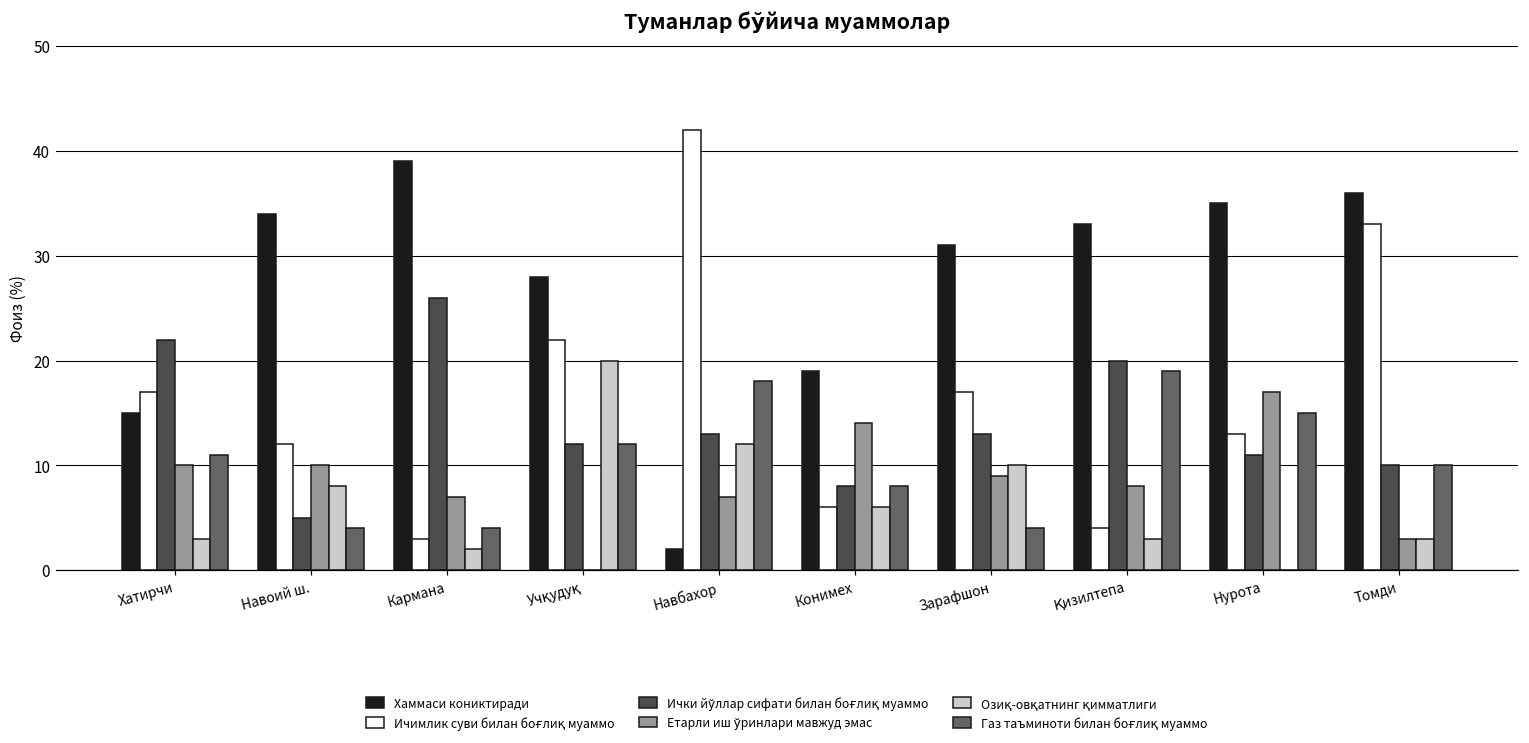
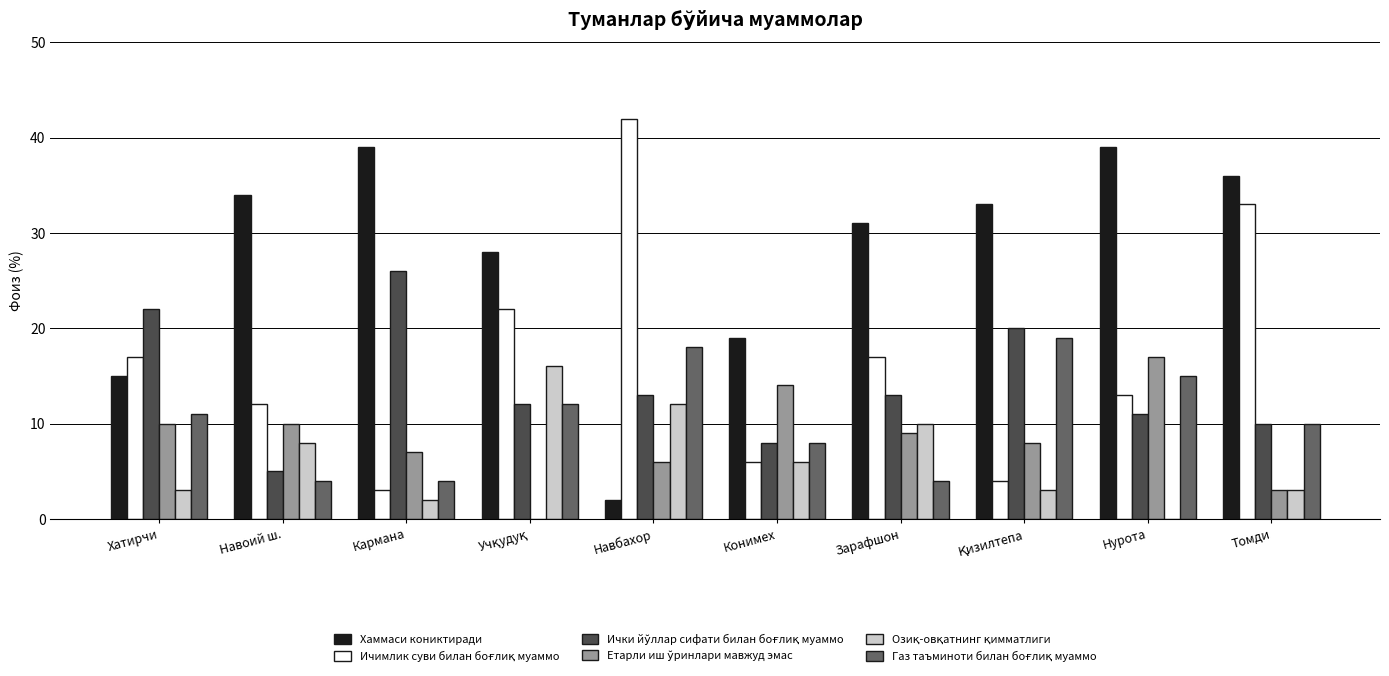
  {
    "Хаммаси кониктиради": {
      "Хатирчи": 15,
      "Навоий ш.": 34,
      "Кармана": 39,
      "Учқудуқ": 28,
      "Навбахор": 2,
      "Конимех": 19,
      "Зарафшон": 31,
      "Қизилтепа": 33,
-     "Нурота": 35,
+     "Нурота": 39,
      "Томди": 36
    },
    "Ичимлик суви билан боғлиқ муаммо": {
      "Хатирчи": 17,
      "Навоий ш.": 12,
      "Кармана": 3,
      "Учқудуқ": 22,
      "Навбахор": 42,
      "Конимех": 6,
      "Зарафшон": 17,
      "Қизилтепа": 4,
      "Нурота": 13,
      "Томди": 33
    },
    "Етарли иш ўринлари мавжуд эмас": {
      "Хатирчи": 10,
      "Навоий ш.": 10,
      "Кармана": 7,
      "Учқудуқ": 0,
-     "Навбахор": 7,
+     "Навбахор": 6,
      "Конимех": 14,
      "Зарафшон": 9,
      "Қизилтепа": 8,
      "Нурота": 17,
      "Томди": 3
    },
    "Озиқ-овқатнинг қимматлиги": {
      "Хатирчи": 3,
      "Навоий ш.": 8,
      "Кармана": 2,
-     "Учқудуқ": 20,
+     "Учқудуқ": 16,
      "Навбахор": 12,
      "Конимех": 6,
      "Зарафшон": 10,
      "Қизилтепа": 3,
      "Нурота": 0,
      "Томди": 3
    }
  }
